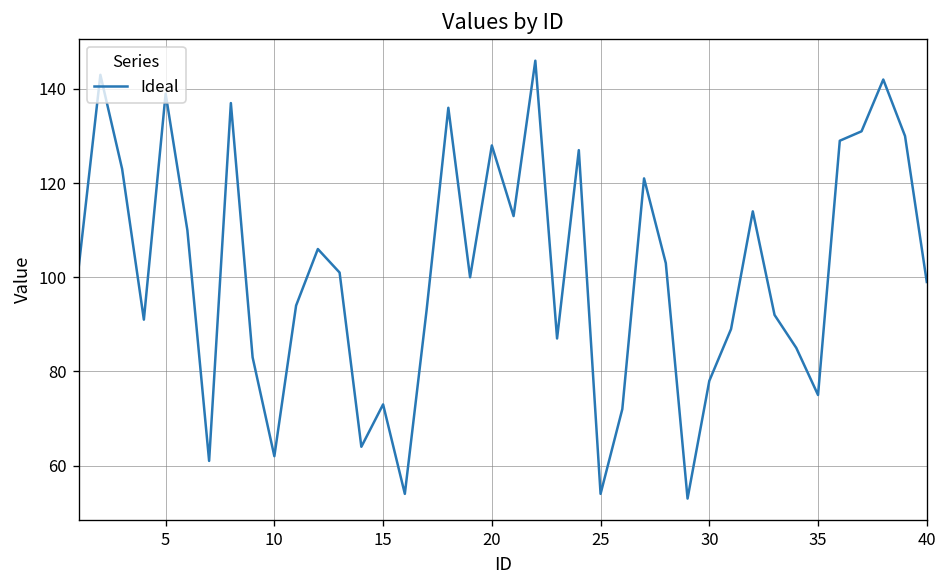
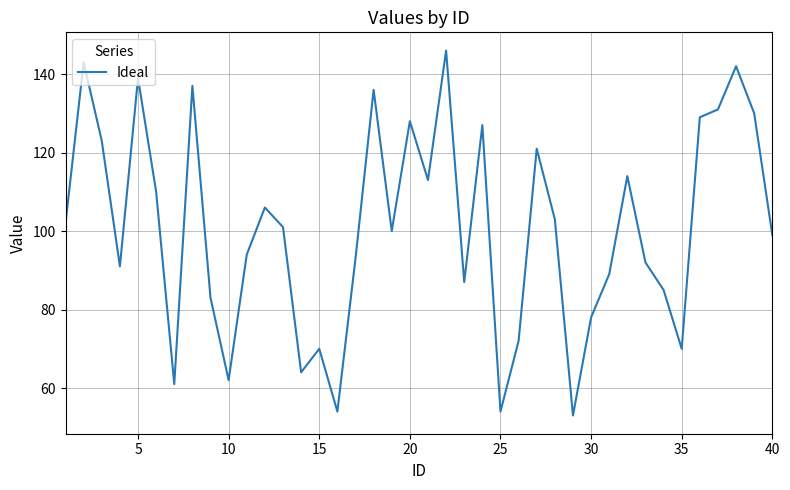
  {
    "10": 62,
-   "15": 73,
+   "15": 70,
    "20": 128,
    "25": 54,
    "30": 78,
-   "35": 75,
+   "35": 70,
    "40": 99
  }
